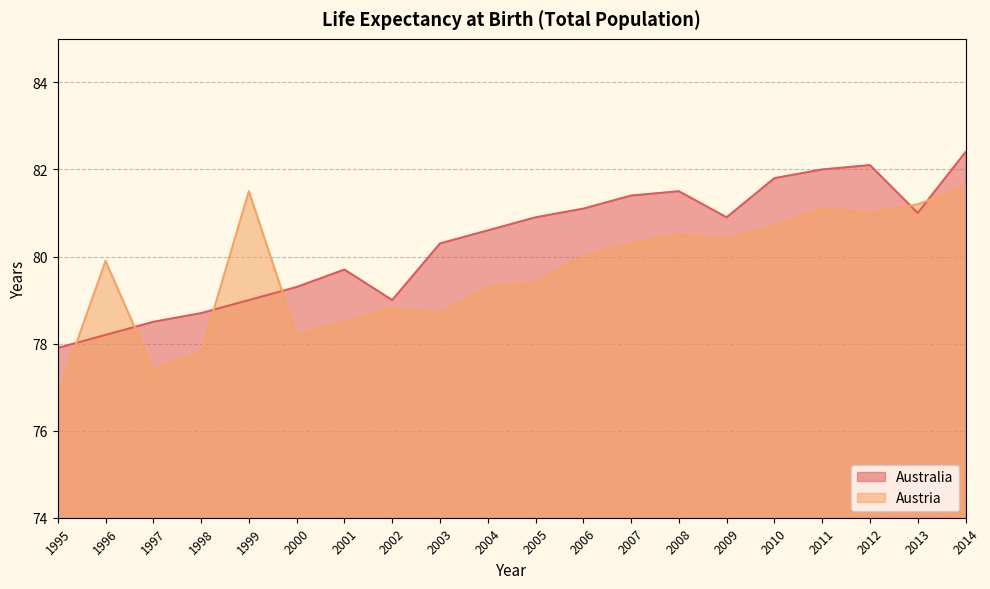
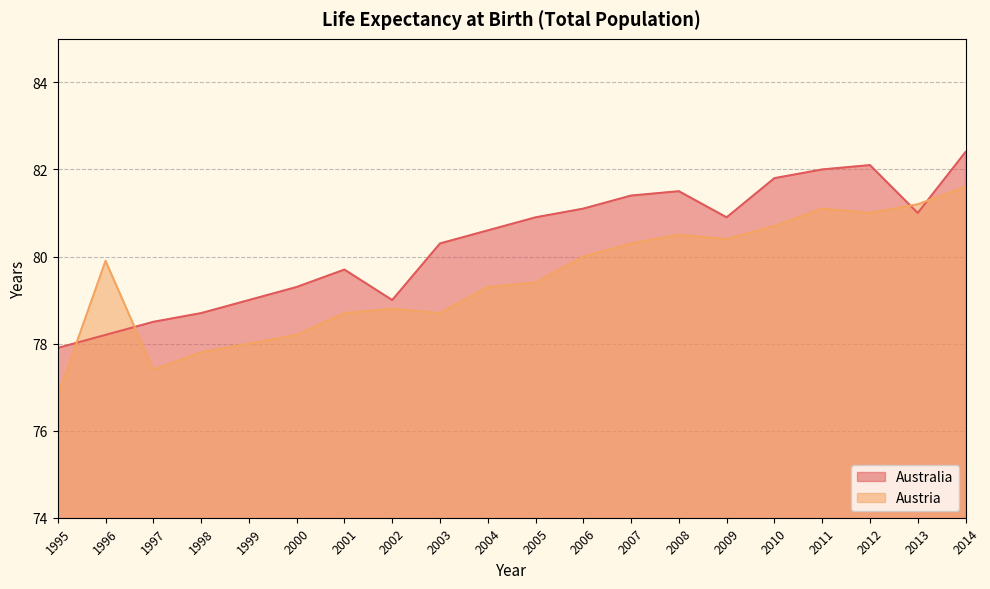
  {
    "Australia": {
      "1995": 77.9,
      "1996": 78.2,
      "1997": 78.5,
      "1998": 78.7,
      "1999": 79.0,
      "2000": 79.3,
      "2001": 79.7,
      "2002": 79.0,
      "2003": 80.3,
      "2004": 80.6,
      "2005": 80.9,
      "2006": 81.1,
      "2007": 81.4,
      "2008": 81.5,
      "2009": 80.9,
      "2010": 81.8,
      "2011": 82.0,
      "2012": 82.1,
      "2013": 81.0,
      "2014": 82.4
    },
    "Austria": {
      "1995": 76.8,
      "1996": 79.9,
      "1997": 77.4,
      "1998": 77.8,
-     "1999": 81.5,
+     "1999": 78.0,
      "2000": 78.2,
-     "2001": 78.5,
+     "2001": 78.7,
      "2002": 78.8,
      "2003": 78.7,
      "2004": 79.3,
      "2005": 79.4,
      "2006": 80.0,
      "2007": 80.3,
      "2008": 80.5,
      "2009": 80.4,
      "2010": 80.7,
      "2011": 81.1,
      "2012": 81.0,
      "2013": 81.2,
      "2014": 81.6
    }
  }
